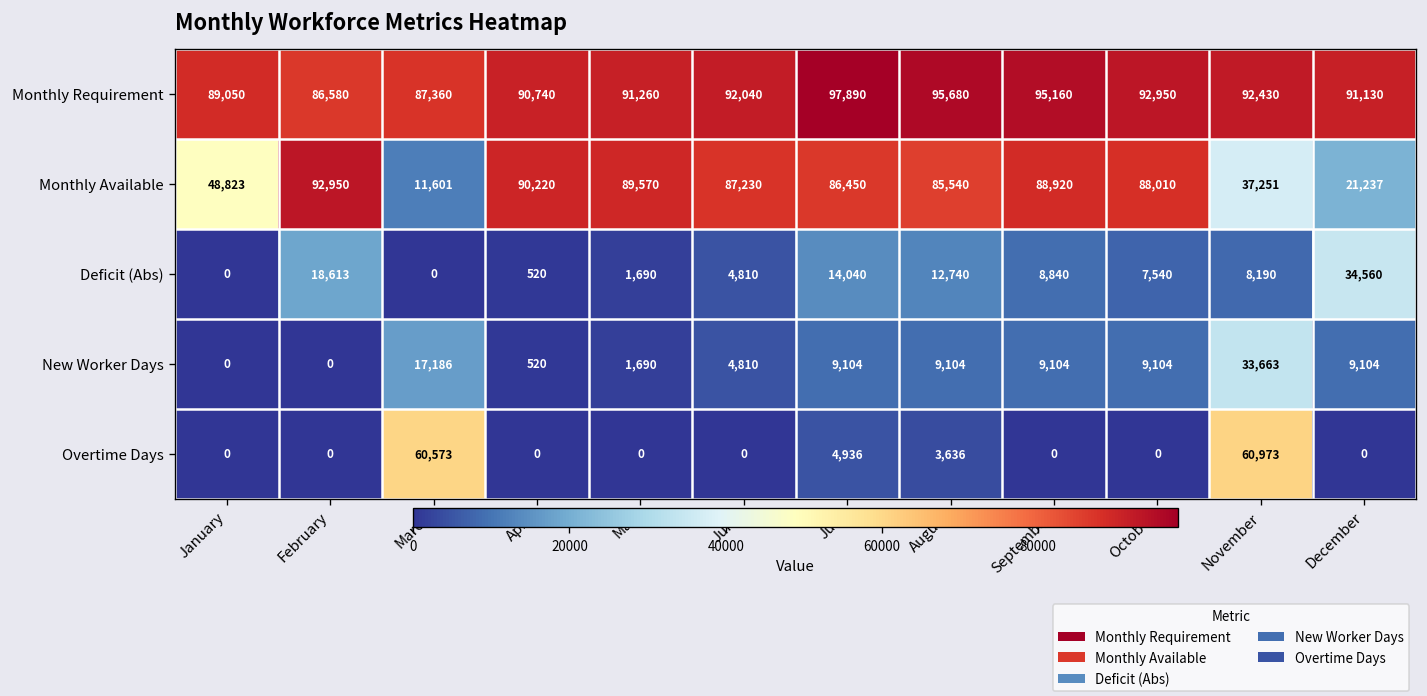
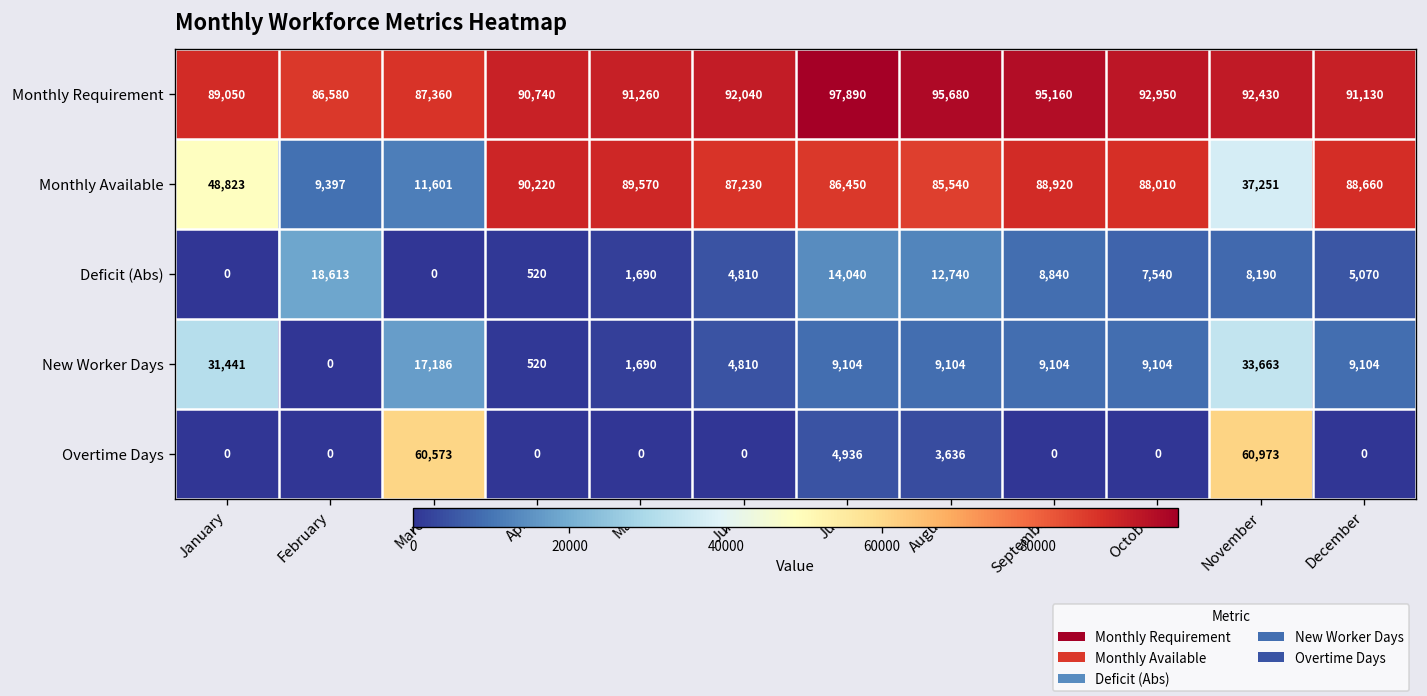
  {
    "Monthly Requirement": {
      "January": "89,050",
      "February": "86,580",
      "March": "87,360",
      "November": "92,430",
      "December": "91,130"
    },
    "Monthly Available": {
      "January": "48,823",
-     "February": "92,950",
+     "February": "9,397",
      "March": "11,601",
      "November": "37,251",
-     "December": "21,237"
+     "December": "88,660"
    },
    "Deficit (Abs)": {
      "January": "0",
      "February": "18,613",
      "March": "0",
      "November": "8,190",
-     "December": "34,560"
+     "December": "5,070"
    },
    "New Worker Days": {
-     "January": "0",
+     "January": "31,441",
      "February": "0",
      "March": "17,186",
      "November": "33,663",
      "December": "9,104"
    },
    "Overtime Days": {
      "January": "0",
      "February": "0",
      "March": "60,573",
      "November": "60,973",
      "December": "0"
    }
  }
